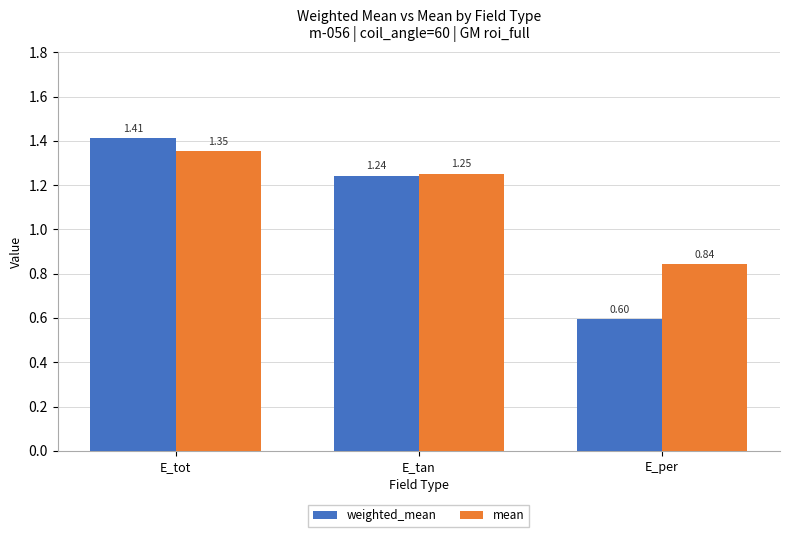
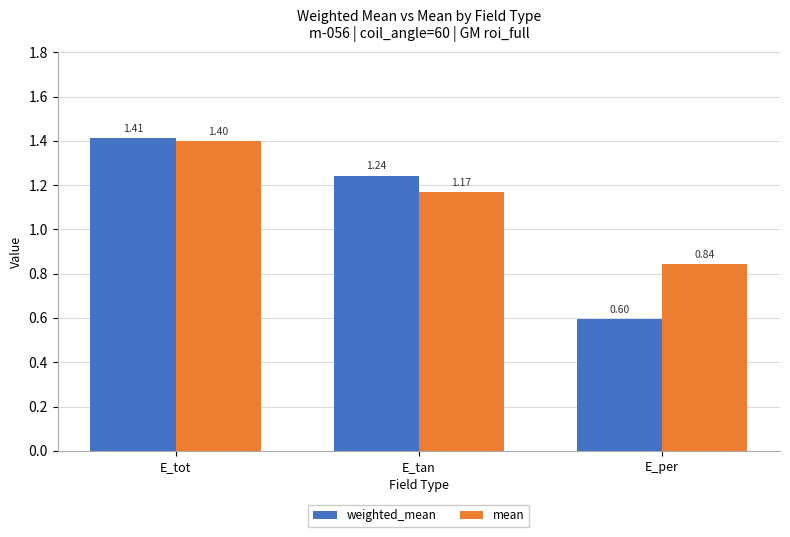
  {
    "weighted_mean": {
      "E_tot": 1.41,
      "E_tan": 1.24,
      "E_per": 0.60
    },
    "mean": {
-     "E_tot": 1.35,
-     "E_tan": 1.25,
+     "E_tot": 1.40,
+     "E_tan": 1.17,
      "E_per": 0.84
    }
  }
